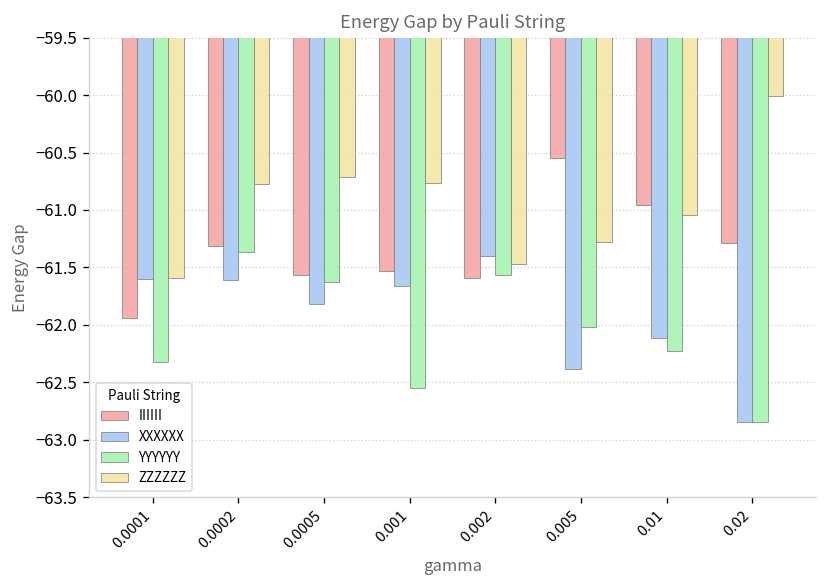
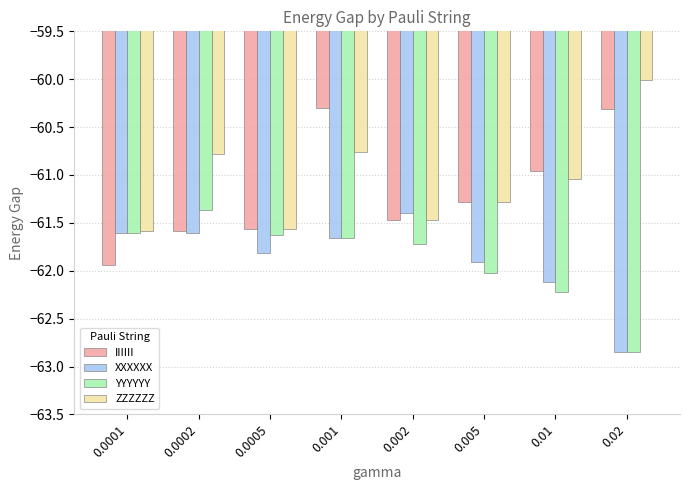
  {
    "IIIIII": {
      "0.0001": -61.9,
-     "0.0002": -61.3,
+     "0.0002": -61.6,
      "0.0005": -61.6,
-     "0.001": -61.5,
-     "0.002": -61.6,
-     "0.005": -60.6,
+     "0.001": -60.3,
+     "0.002": -61.5,
+     "0.005": -61.3,
      "0.01": -61.0,
-     "0.02": -61.3
+     "0.02": -60.3
    },
    "XXXXXX": {
      "0.0001": -61.6,
      "0.0002": -61.6,
      "0.0005": -61.8,
      "0.001": -61.7,
      "0.002": -61.4,
-     "0.005": -62.4,
+     "0.005": -61.9,
      "0.01": -62.1,
      "0.02": -62.8
    },
    "YYYYYY": {
-     "0.0001": -62.3,
+     "0.0001": -61.6,
      "0.0002": -61.4,
      "0.0005": -61.6,
-     "0.001": -62.6,
-     "0.002": -61.6,
+     "0.001": -61.7,
+     "0.002": -61.7,
      "0.005": -62.0,
      "0.01": -62.2,
      "0.02": -62.8
    },
    "ZZZZZZ": {
      "0.0001": -61.6,
      "0.0002": -60.8,
-     "0.0005": -60.7,
+     "0.0005": -61.6,
      "0.001": -60.8,
      "0.002": -61.5,
      "0.005": -61.3,
      "0.01": -61.0,
      "0.02": -60.0
    }
  }
